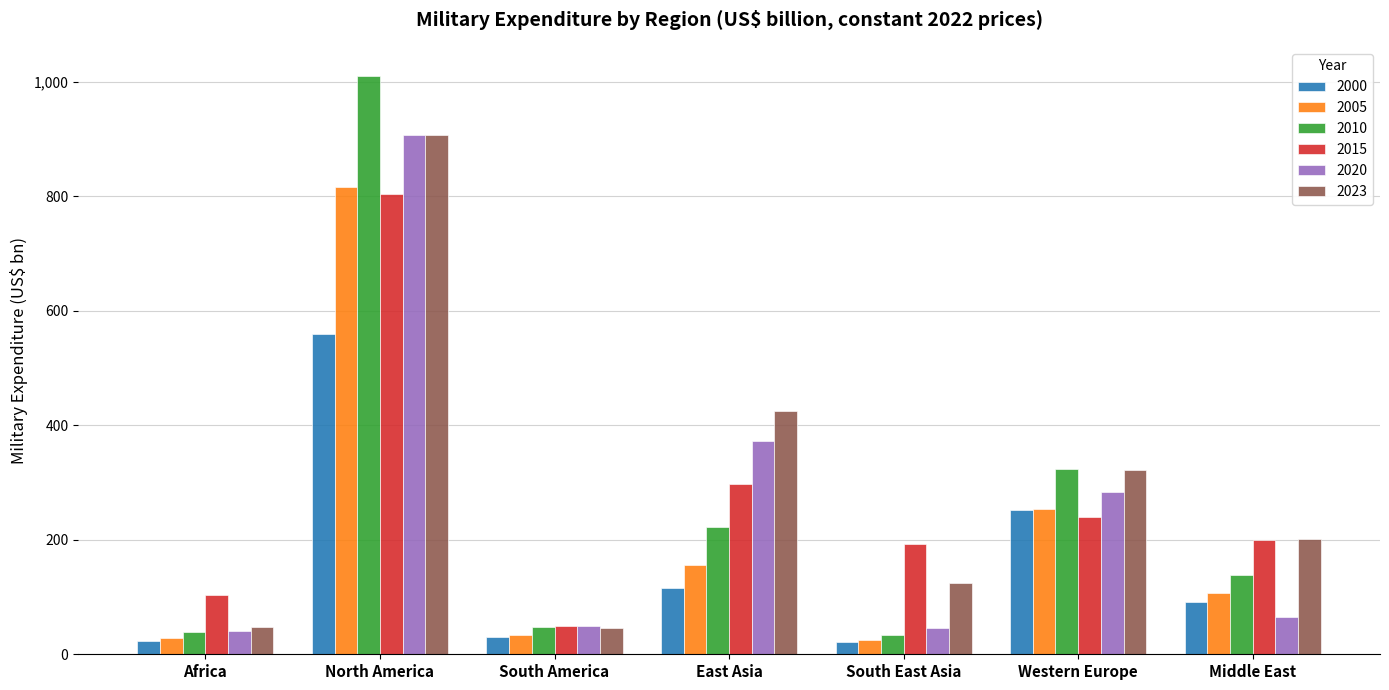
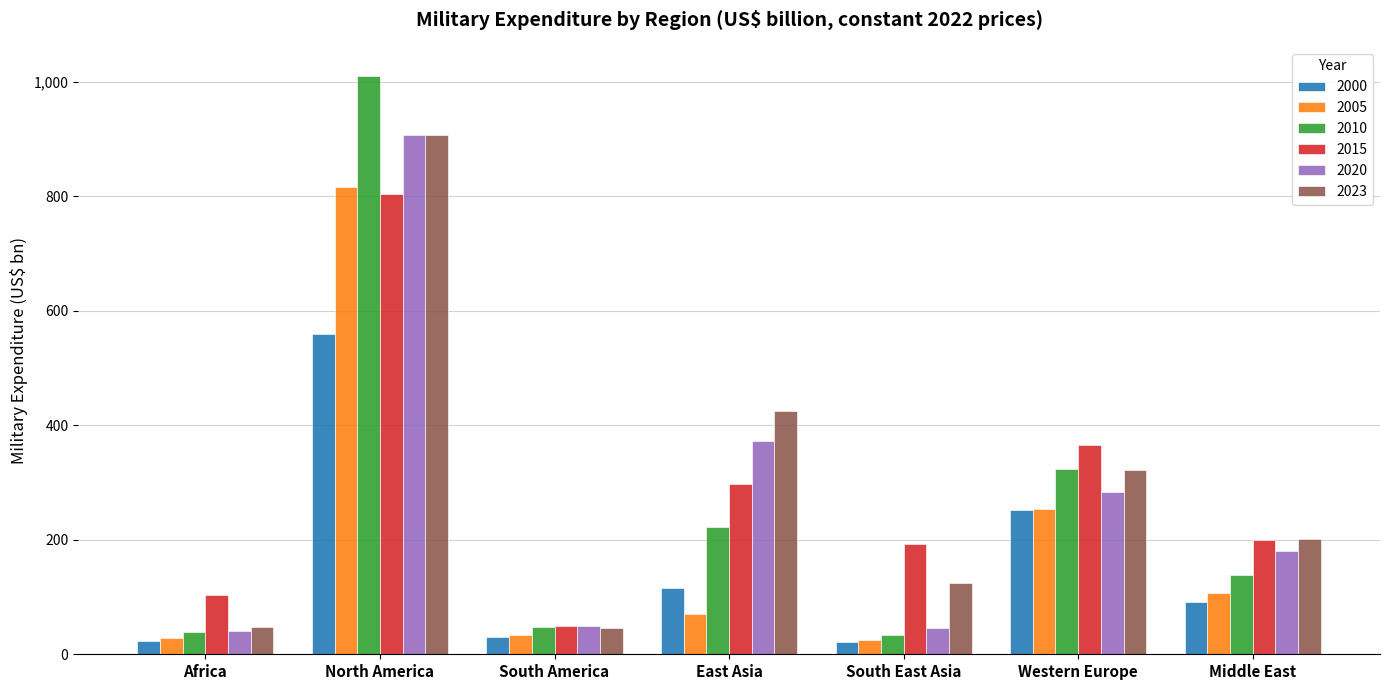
  {
    "2000": {
      "Africa": "20",
      "North America": "560",
      "South America": "30",
      "East Asia": "120",
      "South East Asia": "20",
      "Western Europe": "250",
      "Middle East": "90"
    },
    "2005": {
      "Africa": "30",
      "North America": "820",
      "South America": "30",
-     "East Asia": "160",
+     "East Asia": "70",
      "South East Asia": "30",
      "Western Europe": "250",
      "Middle East": "110"
    },
    "2010": {
      "Africa": "40",
      "North America": "1,010",
      "South America": "50",
      "East Asia": "220",
      "South East Asia": "30",
      "Western Europe": "320",
      "Middle East": "140"
    },
    "2015": {
      "Africa": "100",
      "North America": "800",
      "South America": "50",
      "East Asia": "300",
      "South East Asia": "190",
-     "Western Europe": "240",
+     "Western Europe": "370",
      "Middle East": "200"
    },
    "2020": {
      "Africa": "40",
      "North America": "910",
      "South America": "50",
      "East Asia": "370",
      "South East Asia": "50",
      "Western Europe": "280",
-     "Middle East": "60"
+     "Middle East": "180"
    },
    "2023": {
      "Africa": "50",
      "North America": "910",
      "South America": "50",
      "East Asia": "430",
      "South East Asia": "130",
      "Western Europe": "320",
      "Middle East": "200"
    }
  }
